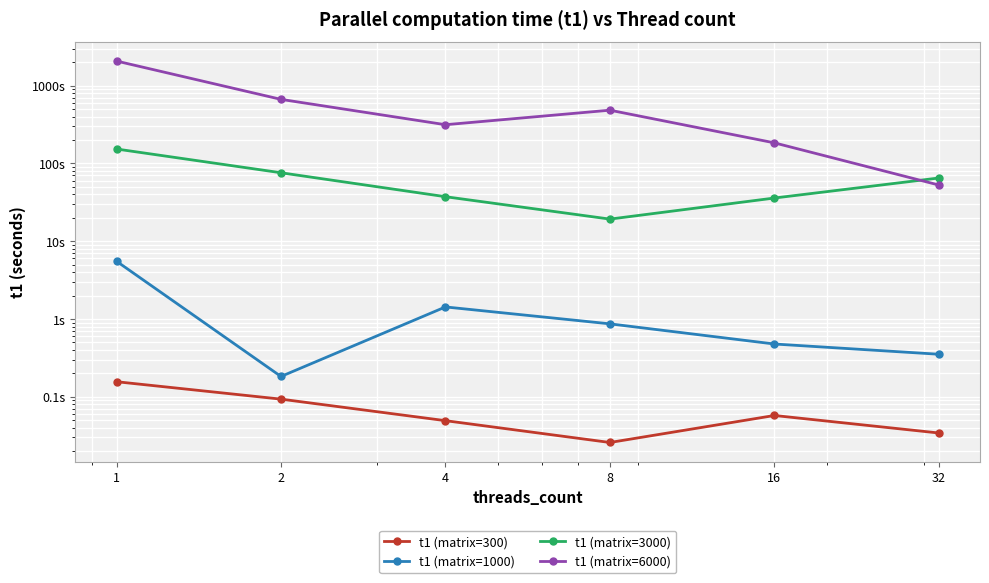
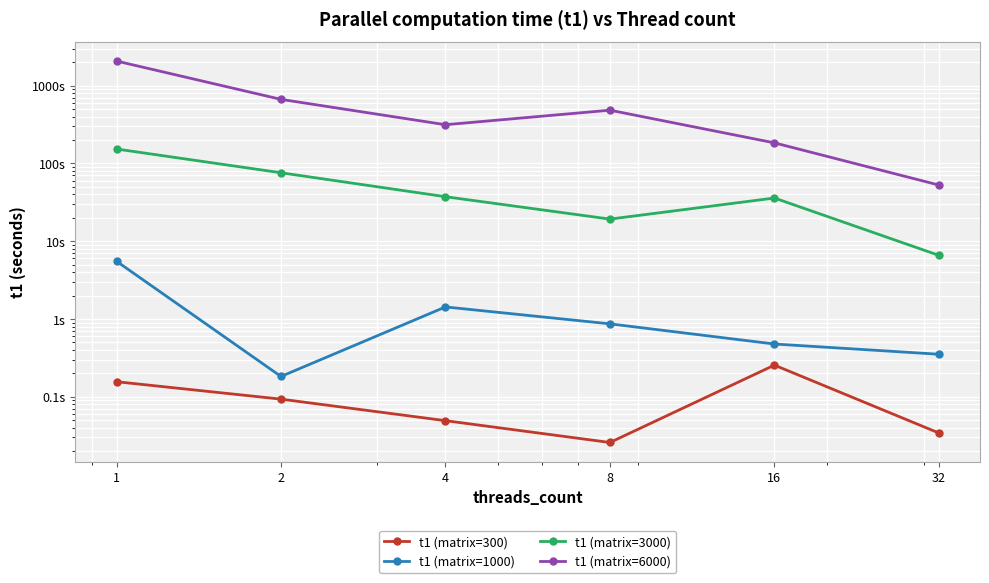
  {
    "t1 (matrix=300)": {
      "1": "0.16s",
      "2": "0.09s",
      "4": "0.05s",
      "8": "0.026s",
-     "16": "0.06s",
+     "16": "0.26s",
      "32": "0.03s"
    },
    "t1 (matrix=1000)": {
      "1": "6s",
      "2": "0.18s",
      "4": "1.4s",
      "8": "0.9s",
      "16": "0.5s",
      "32": "0.4s"
    },
    "t1 (matrix=3000)": {
      "1": "150s",
      "2": "80s",
      "4": "40s",
      "8": "19s",
      "16": "40s",
-     "32": "60s"
+     "32": "7s"
    },
    "t1 (matrix=6000)": {
      "1": "2100s",
      "2": "700s",
      "4": "310s",
      "8": "500s",
      "16": "180s",
      "32": "50s"
    }
  }
